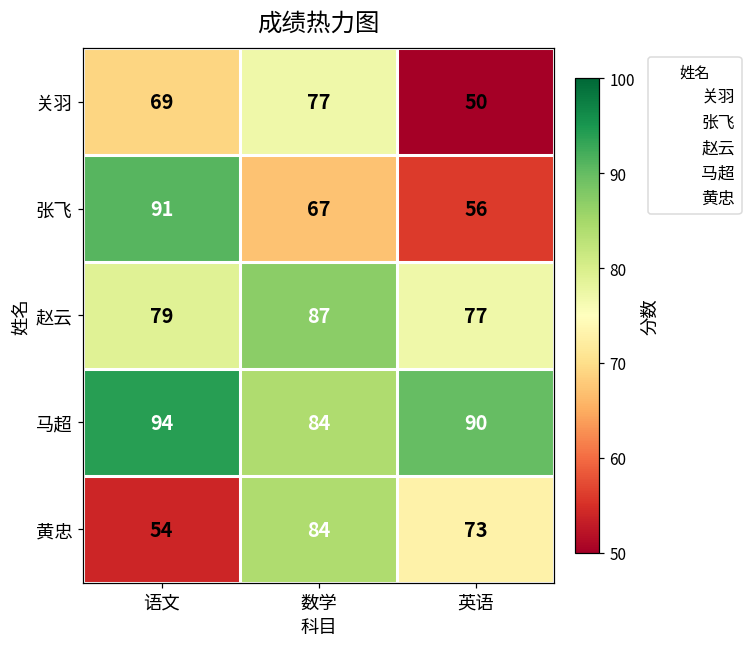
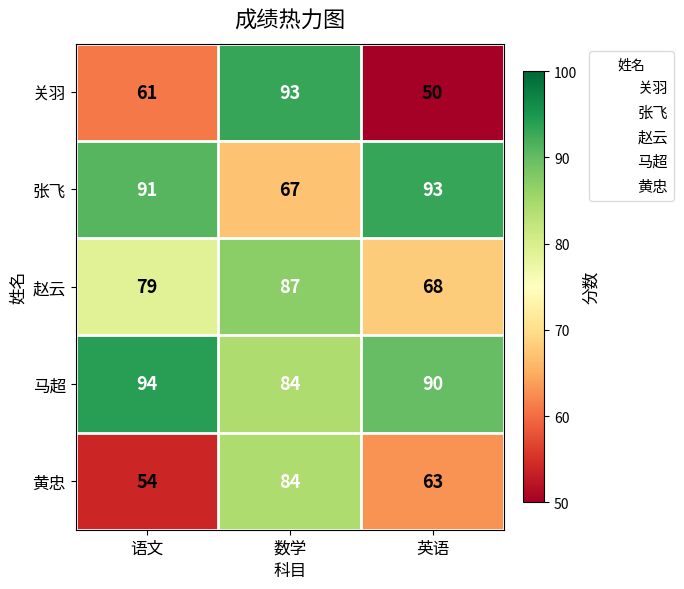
  {
    "关羽": {
-     "语文": 69,
-     "数学": 77,
+     "语文": 61,
+     "数学": 93,
      "英语": 50
    },
    "张飞": {
      "语文": 91,
      "数学": 67,
-     "英语": 56
+     "英语": 93
    },
    "赵云": {
      "语文": 79,
      "数学": 87,
-     "英语": 77
+     "英语": 68
    },
    "马超": {
      "语文": 94,
      "数学": 84,
      "英语": 90
    },
    "黄忠": {
      "语文": 54,
      "数学": 84,
-     "英语": 73
+     "英语": 63
    }
  }
